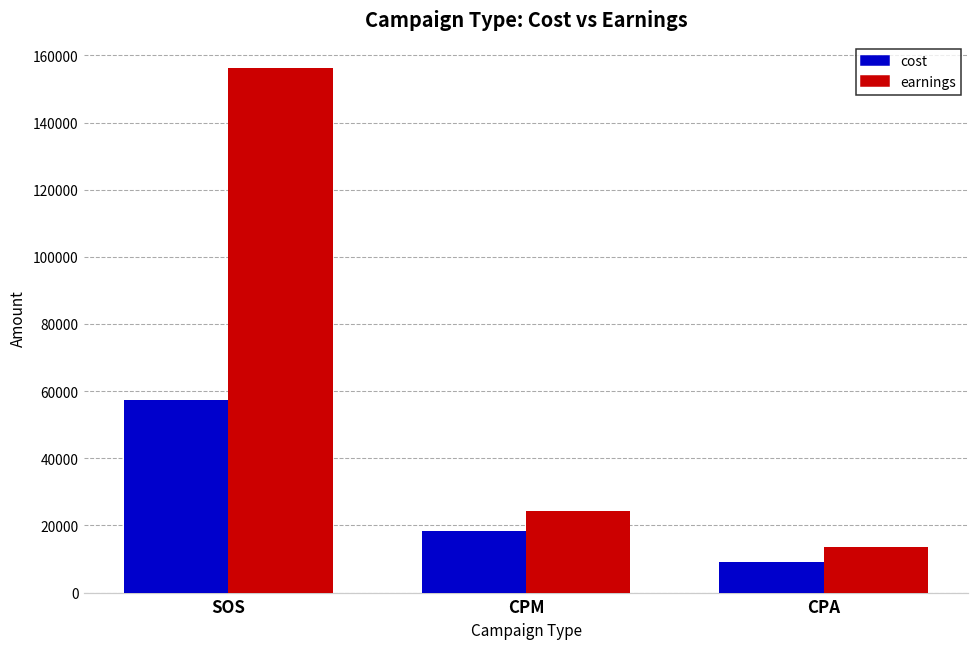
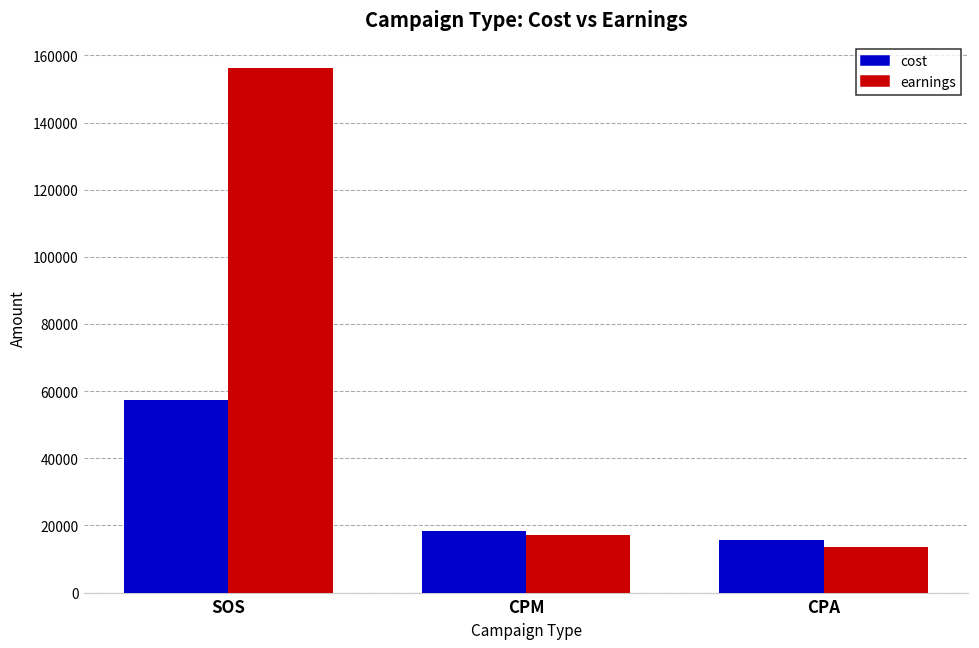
  {
    "cost": {
      "SOS": 57000,
      "CPM": 18000,
-     "CPA": 9000
+     "CPA": 16000
    },
    "earnings": {
      "SOS": 156000,
-     "CPM": 24000,
+     "CPM": 17000,
      "CPA": 14000
    }
  }
